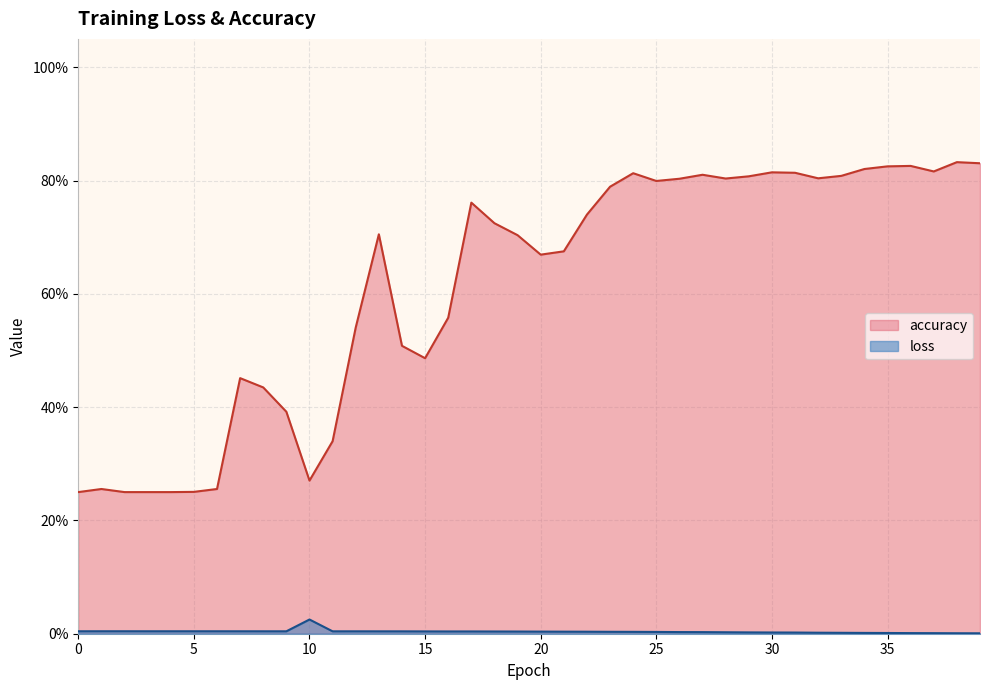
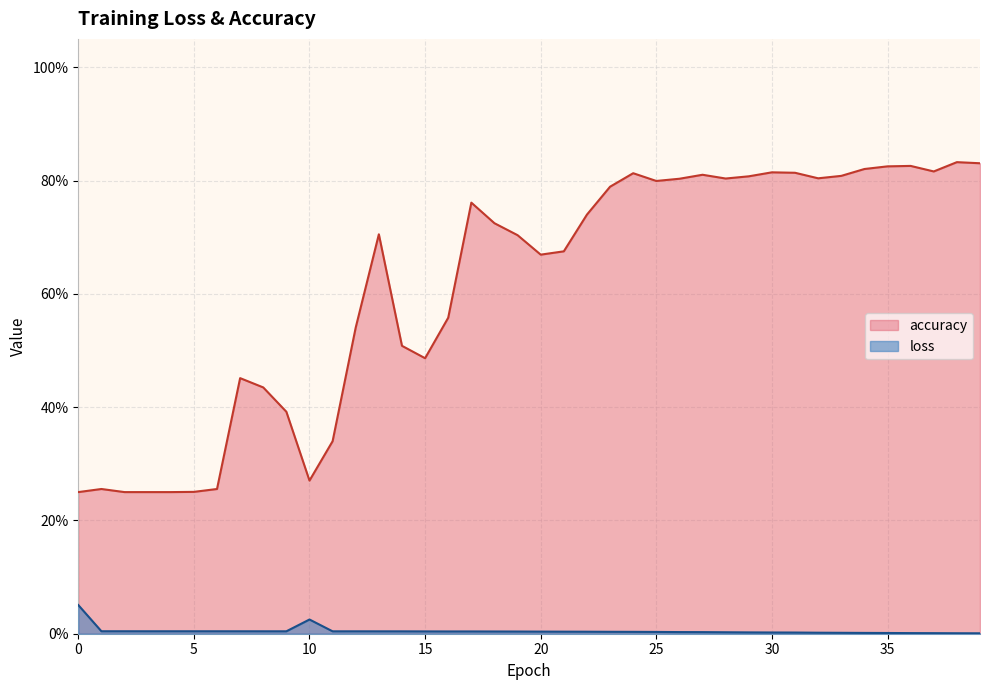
  {
    "accuracy": {
      "0": "25%",
      "5": "25%",
      "10": "27%",
      "15": "49%",
      "20": "67%",
      "25": "80%",
      "30": "81%",
      "35": "83%"
    },
    "loss": {
-     "0": "0%",
+     "0": "5%",
      "5": "0%",
      "10": "3%",
      "15": "0%",
      "20": "0%",
      "25": "0%",
      "30": "0%",
      "35": "0%"
    }
  }
